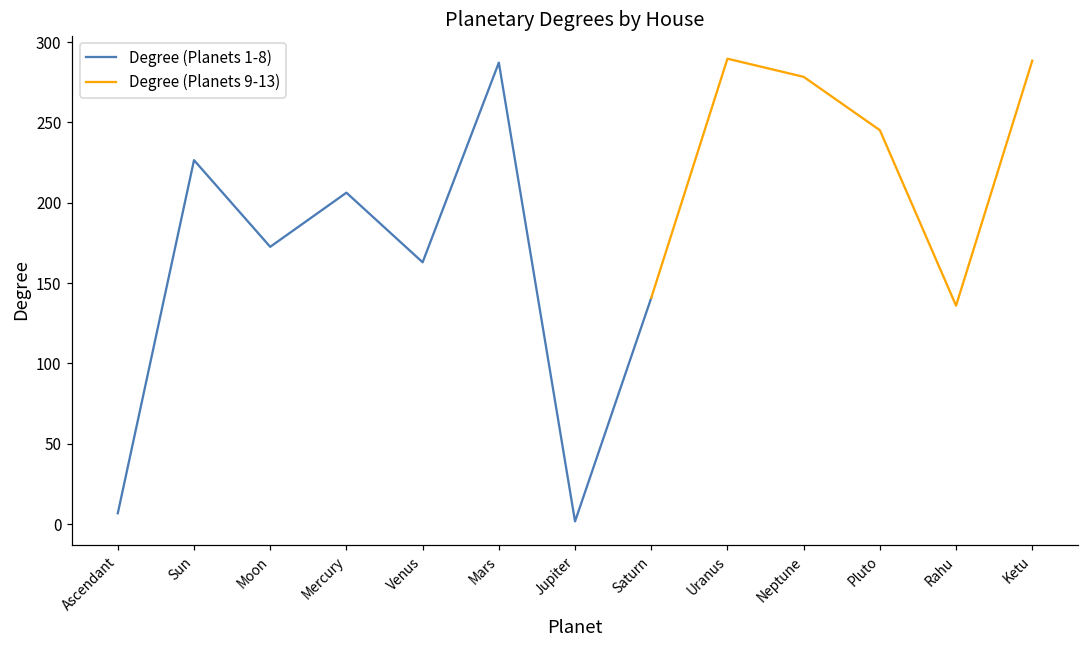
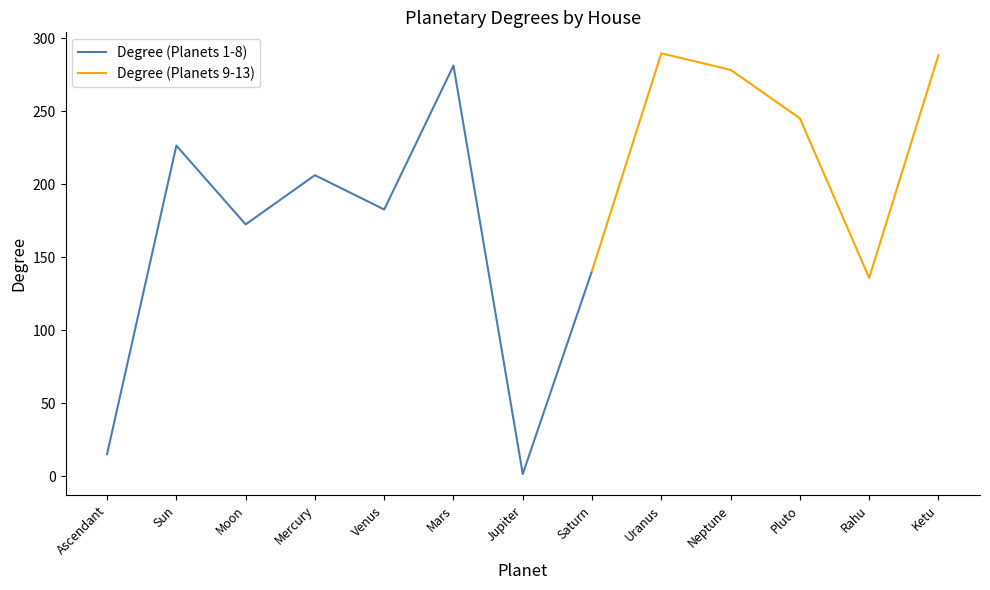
  {
    "Degree (Planets 1-8)": {
-     "Ascendant": 7,
+     "Ascendant": 15,
      "Sun": 227,
      "Moon": 173,
      "Mercury": 206,
-     "Venus": 163,
-     "Mars": 287,
+     "Venus": 183,
+     "Mars": 281,
      "Jupiter": 2
    },
    "Degree (Planets 9-13)": {
      "Uranus": 290,
      "Neptune": 278,
      "Pluto": 245,
      "Rahu": 136,
      "Ketu": 288
    }
  }
